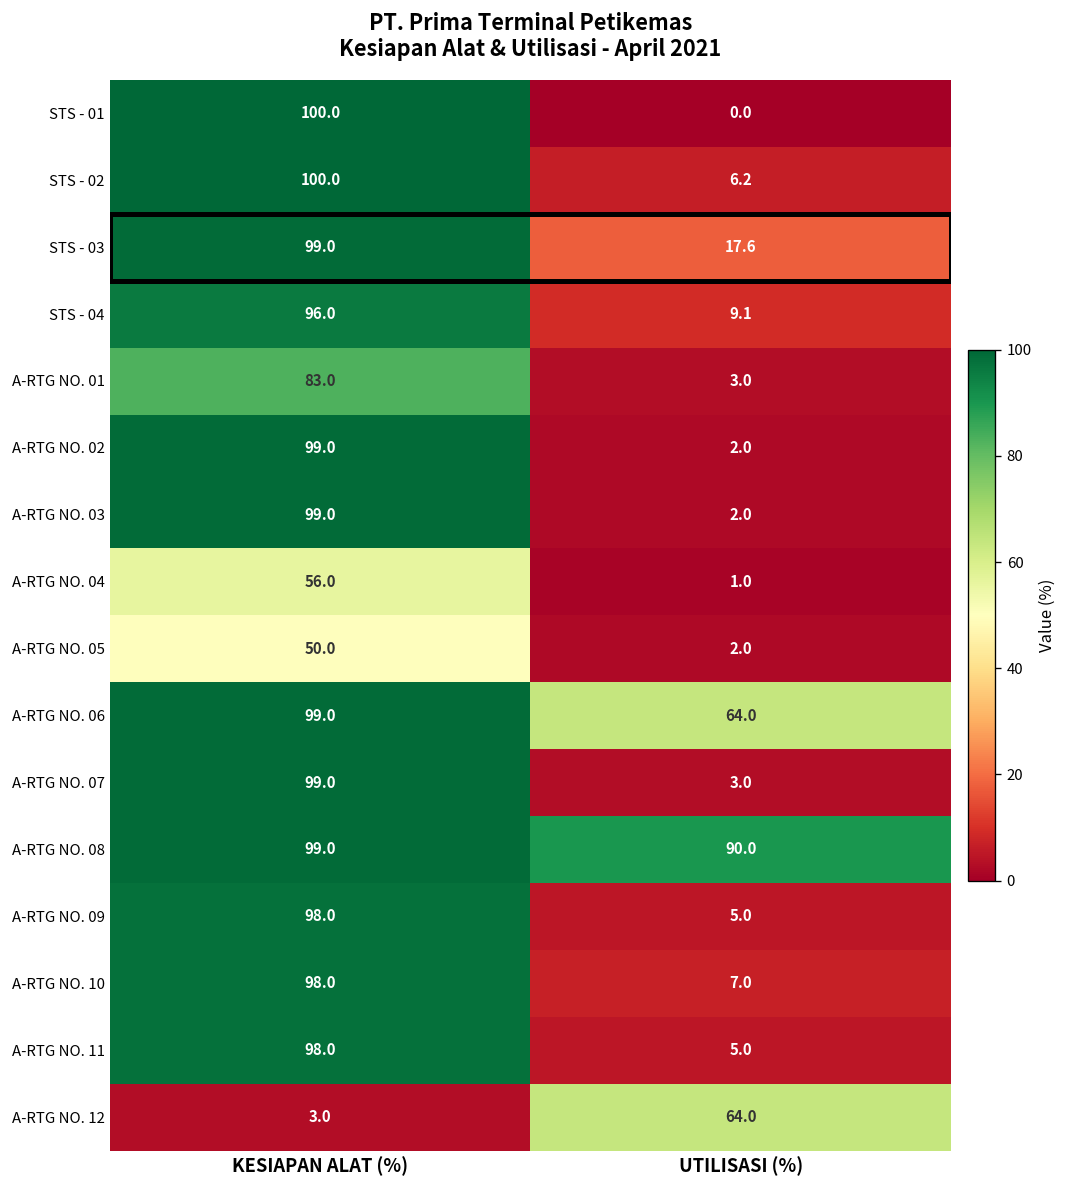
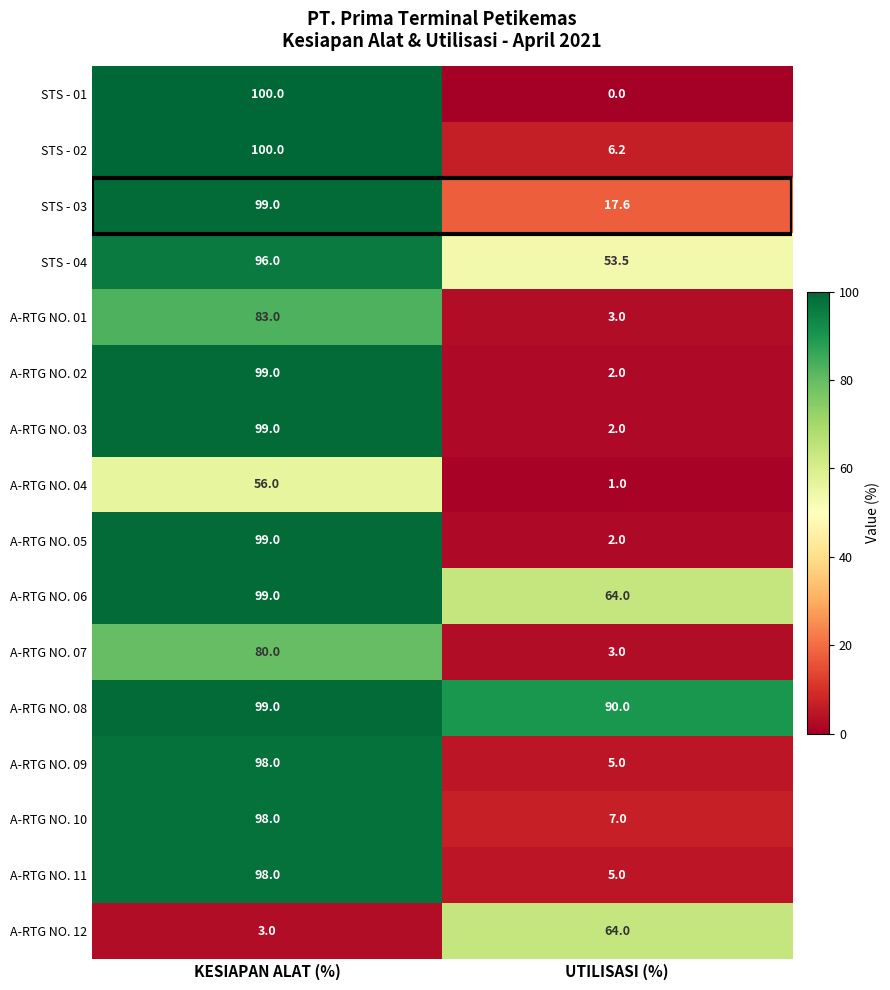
  {
    "STS - 01": {
      "KESIAPAN ALAT (%)": 100.0,
      "UTILISASI (%)": 0.0
    },
    "STS - 02": {
      "KESIAPAN ALAT (%)": 100.0,
      "UTILISASI (%)": 6.2
    },
    "STS - 03": {
      "KESIAPAN ALAT (%)": 99.0,
      "UTILISASI (%)": 17.6
    },
    "STS - 04": {
      "KESIAPAN ALAT (%)": 96.0,
-     "UTILISASI (%)": 9.1
+     "UTILISASI (%)": 53.5
    },
    "A-RTG NO. 01": {
      "KESIAPAN ALAT (%)": 83.0,
      "UTILISASI (%)": 3.0
    },
    "A-RTG NO. 02": {
      "KESIAPAN ALAT (%)": 99.0,
      "UTILISASI (%)": 2.0
    },
    "A-RTG NO. 03": {
      "KESIAPAN ALAT (%)": 99.0,
      "UTILISASI (%)": 2.0
    },
    "A-RTG NO. 04": {
      "KESIAPAN ALAT (%)": 56.0,
      "UTILISASI (%)": 1.0
    },
    "A-RTG NO. 05": {
-     "KESIAPAN ALAT (%)": 50.0,
+     "KESIAPAN ALAT (%)": 99.0,
      "UTILISASI (%)": 2.0
    },
    "A-RTG NO. 06": {
      "KESIAPAN ALAT (%)": 99.0,
      "UTILISASI (%)": 64.0
    },
    "A-RTG NO. 07": {
-     "KESIAPAN ALAT (%)": 99.0,
+     "KESIAPAN ALAT (%)": 80.0,
      "UTILISASI (%)": 3.0
    },
    "A-RTG NO. 08": {
      "KESIAPAN ALAT (%)": 99.0,
      "UTILISASI (%)": 90.0
    },
    "A-RTG NO. 09": {
      "KESIAPAN ALAT (%)": 98.0,
      "UTILISASI (%)": 5.0
    },
    "A-RTG NO. 10": {
      "KESIAPAN ALAT (%)": 98.0,
      "UTILISASI (%)": 7.0
    },
    "A-RTG NO. 11": {
      "KESIAPAN ALAT (%)": 98.0,
      "UTILISASI (%)": 5.0
    },
    "A-RTG NO. 12": {
      "KESIAPAN ALAT (%)": 3.0,
      "UTILISASI (%)": 64.0
    }
  }
